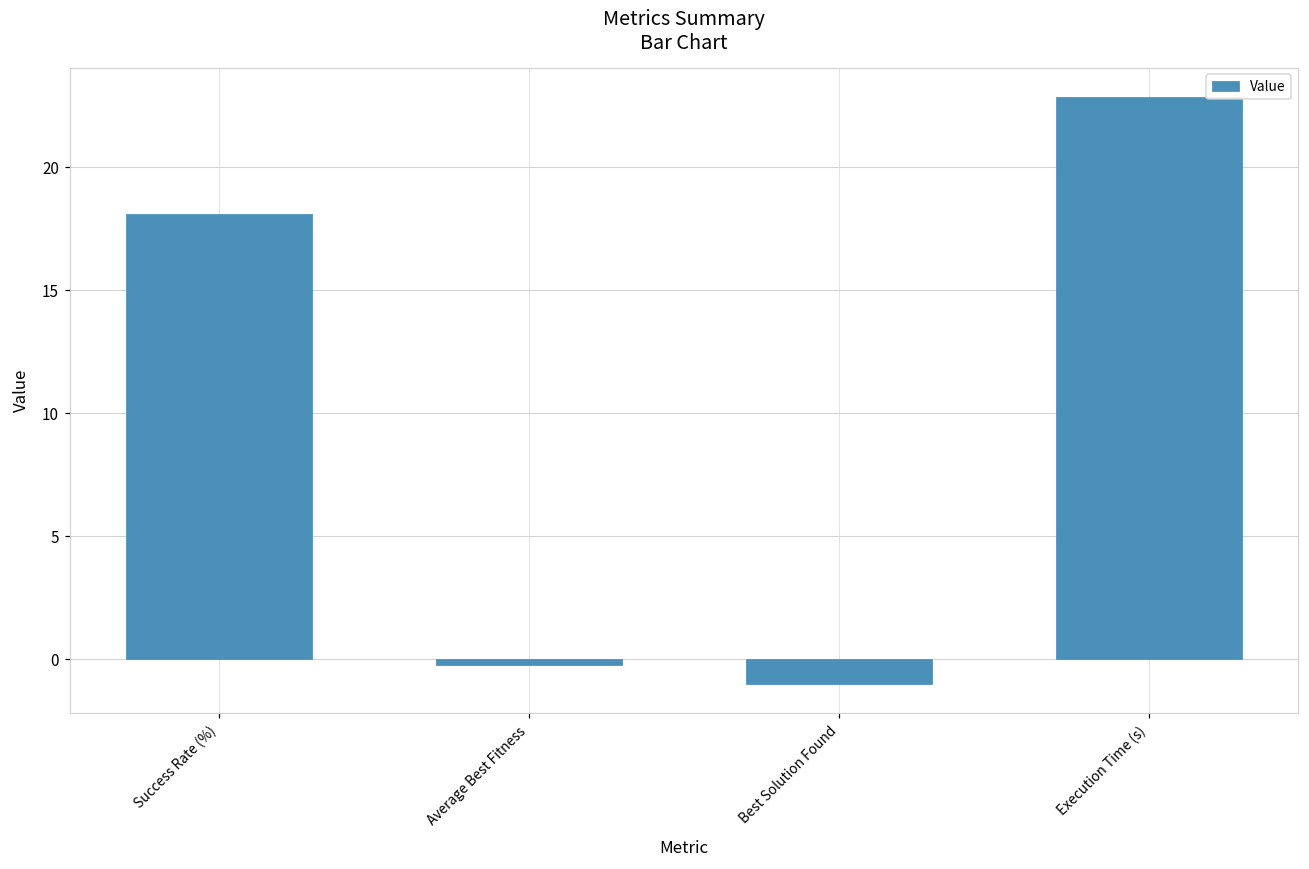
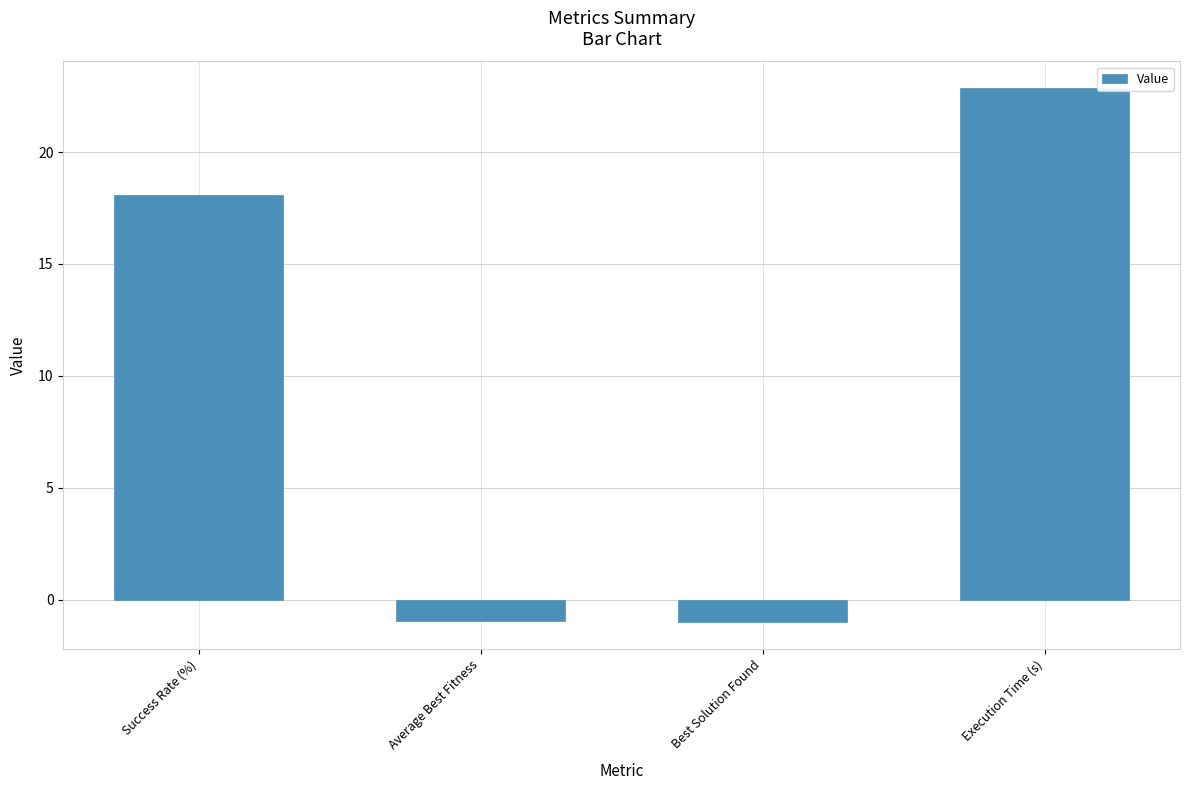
  {
    "Success Rate (%)": 18.1,
-   "Average Best Fitness": -0.2,
+   "Average Best Fitness": -1.0,
    "Best Solution Found": -1.0,
    "Execution Time (s)": 22.9
  }
